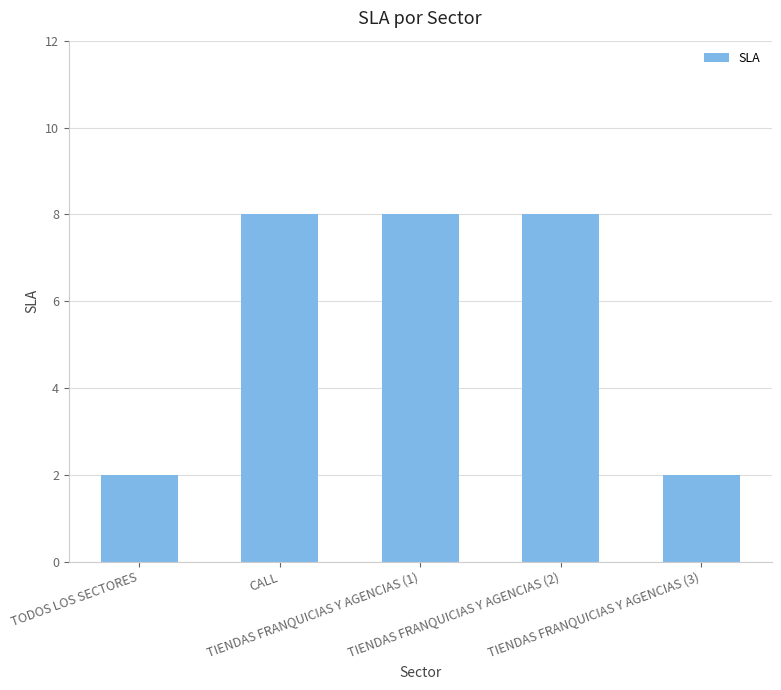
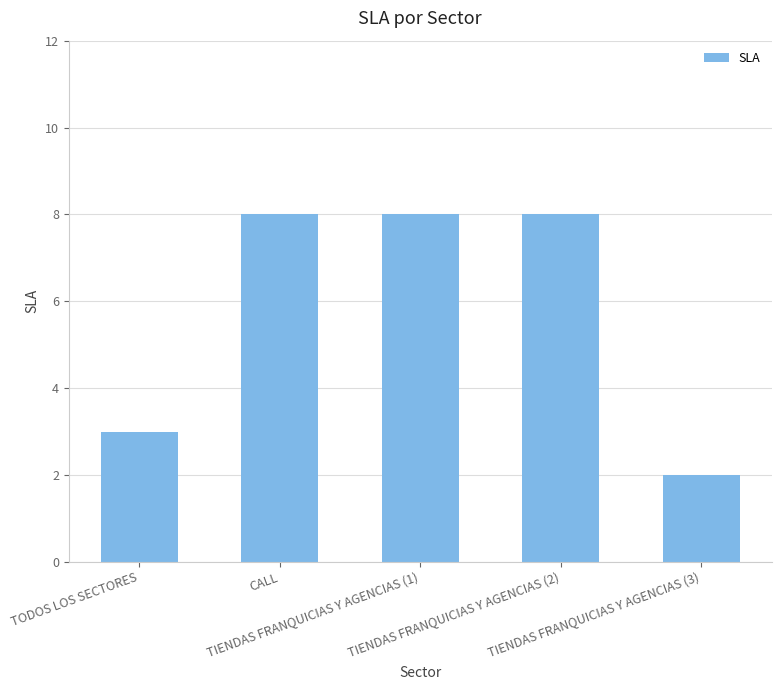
  {
-   "TODOS LOS SECTORES": 2,
+   "TODOS LOS SECTORES": 3,
    "CALL": 8,
    "TIENDAS FRANQUICIAS Y AGENCIAS (1)": 8,
    "TIENDAS FRANQUICIAS Y AGENCIAS (2)": 8,
    "TIENDAS FRANQUICIAS Y AGENCIAS (3)": 2
  }
